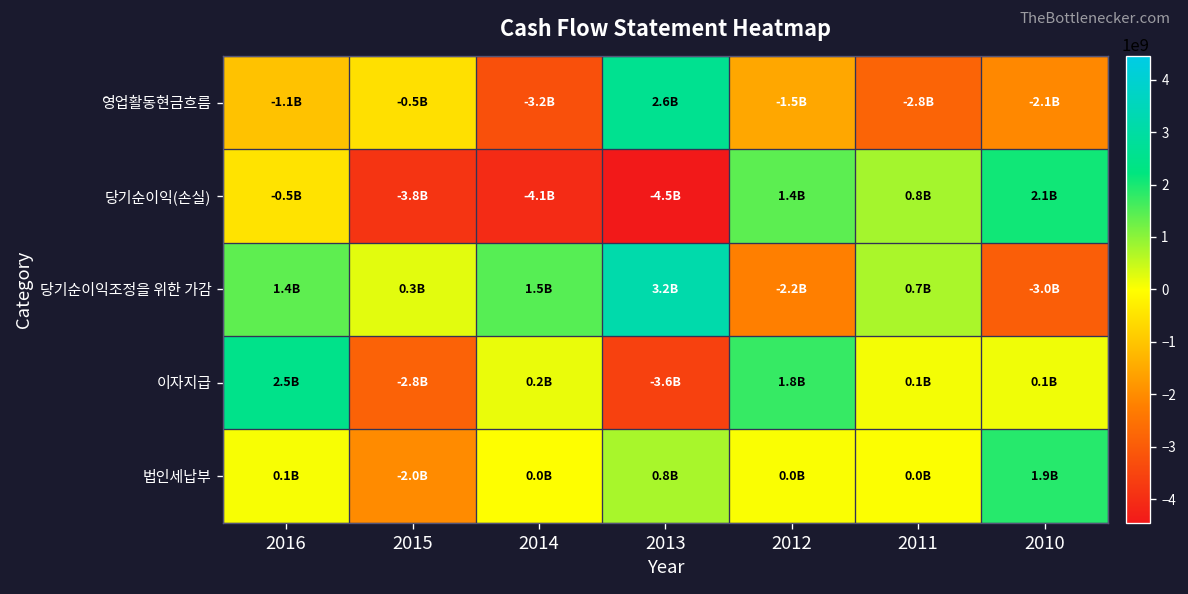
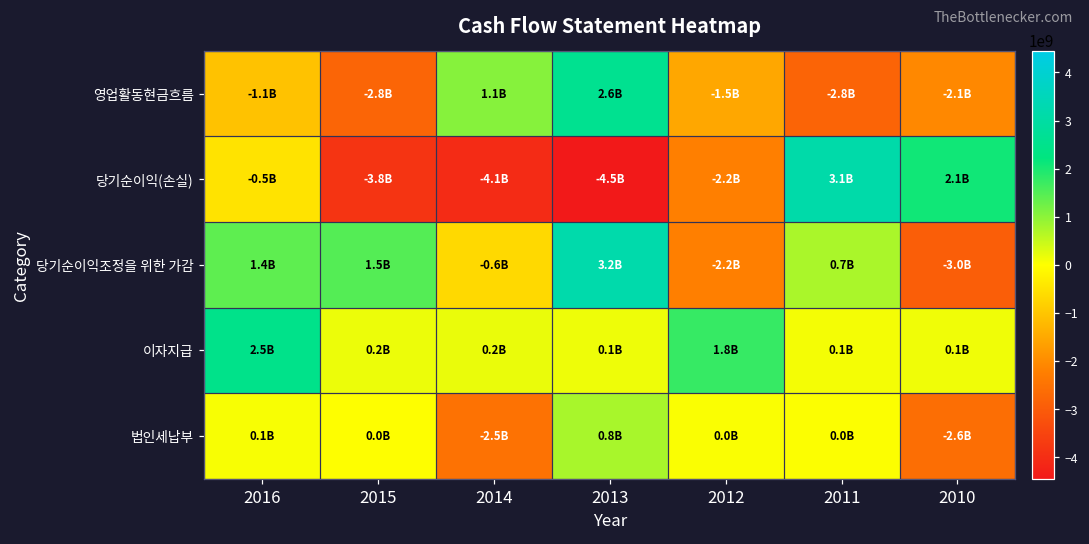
  {
    "영업활동현금흐름": {
      "2016": "-1.1B",
-     "2015": "-0.5B",
-     "2014": "-3.2B",
+     "2015": "-2.8B",
+     "2014": "1.1B",
      "2013": "2.6B",
      "2012": "-1.5B",
      "2011": "-2.8B",
      "2010": "-2.1B"
    },
    "당기순이익(손실)": {
      "2016": "-0.5B",
      "2015": "-3.8B",
      "2014": "-4.1B",
      "2013": "-4.5B",
-     "2012": "1.4B",
-     "2011": "0.8B",
+     "2012": "-2.2B",
+     "2011": "3.1B",
      "2010": "2.1B"
    },
    "당기순이익조정을 위한 가감": {
      "2016": "1.4B",
-     "2015": "0.3B",
-     "2014": "1.5B",
+     "2015": "1.5B",
+     "2014": "-0.6B",
      "2013": "3.2B",
      "2012": "-2.2B",
      "2011": "0.7B",
      "2010": "-3.0B"
    },
    "이자지급": {
      "2016": "2.5B",
-     "2015": "-2.8B",
+     "2015": "0.2B",
      "2014": "0.2B",
-     "2013": "-3.6B",
+     "2013": "0.1B",
      "2012": "1.8B",
      "2011": "0.1B",
      "2010": "0.1B"
    },
    "법인세납부": {
      "2016": "0.1B",
-     "2015": "-2.0B",
-     "2014": "0.0B",
+     "2015": "0.0B",
+     "2014": "-2.5B",
      "2013": "0.8B",
      "2012": "0.0B",
      "2011": "0.0B",
-     "2010": "1.9B"
+     "2010": "-2.6B"
    }
  }
